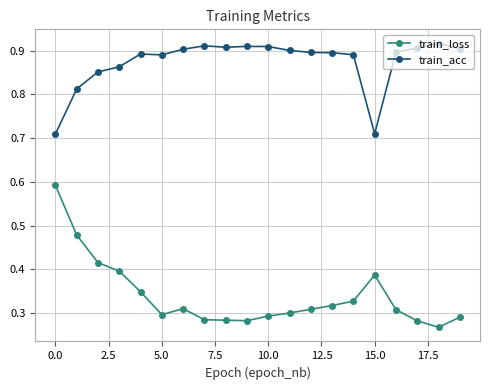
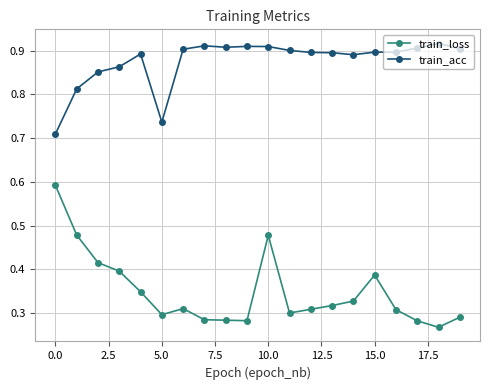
  {
    "train_loss": {
      "0.0": 0.59,
      "5.0": 0.30,
-     "10.0": 0.29,
+     "10.0": 0.48,
      "15.0": 0.39
    },
    "train_acc": {
      "0.0": 0.71,
-     "5.0": 0.89,
+     "5.0": 0.74,
      "10.0": 0.91,
-     "15.0": 0.71
+     "15.0": 0.90
    }
  }
